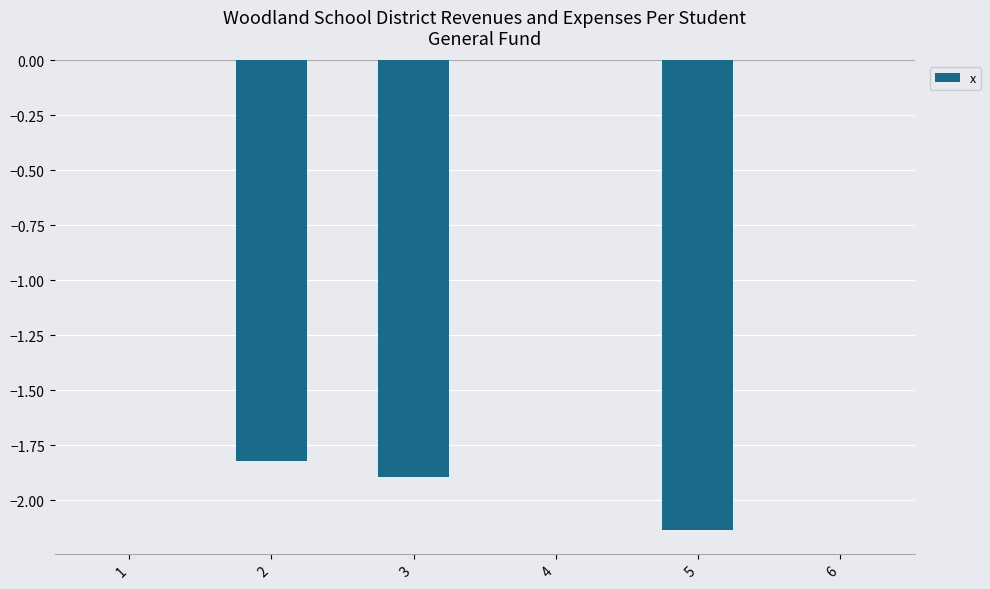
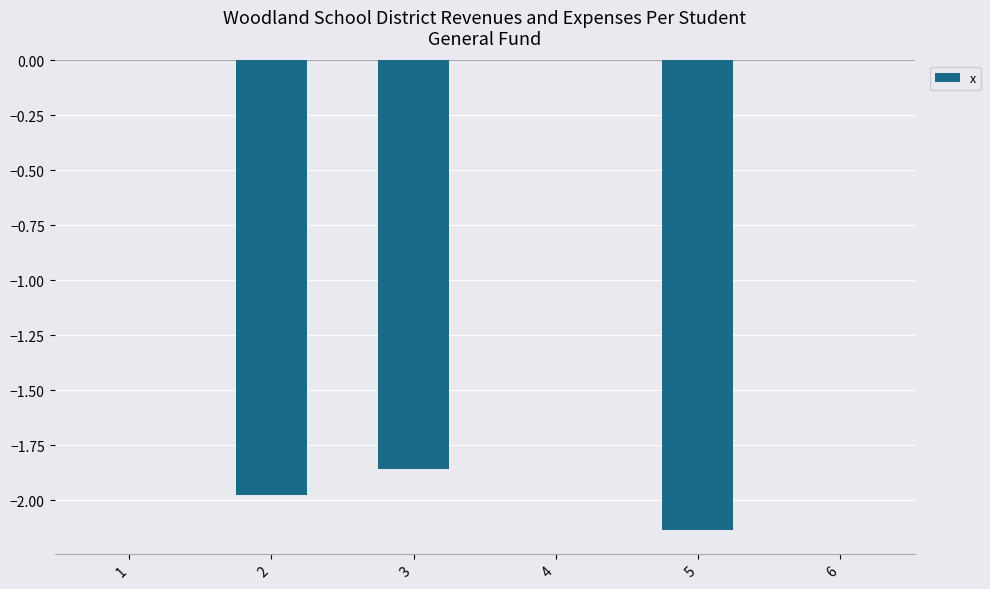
  {
    "1": 0.00,
-   "2": -1.82,
-   "3": -1.90,
+   "2": -1.98,
+   "3": -1.86,
    "4": 0.00,
    "5": -2.14,
    "6": 0.00
  }
